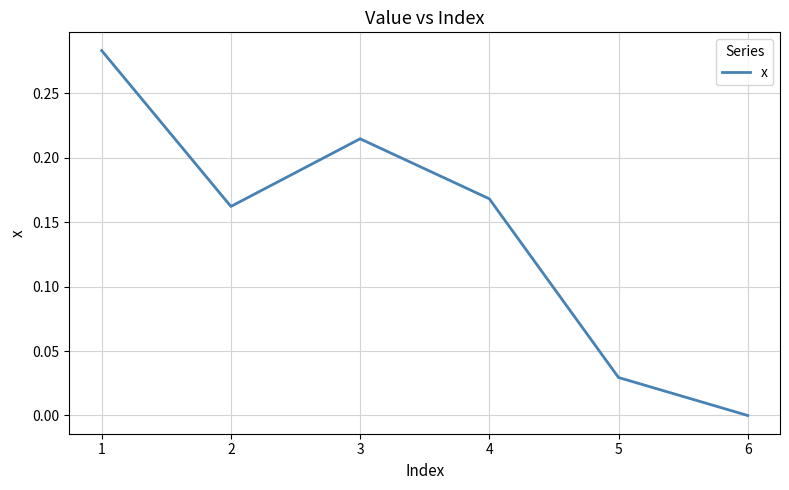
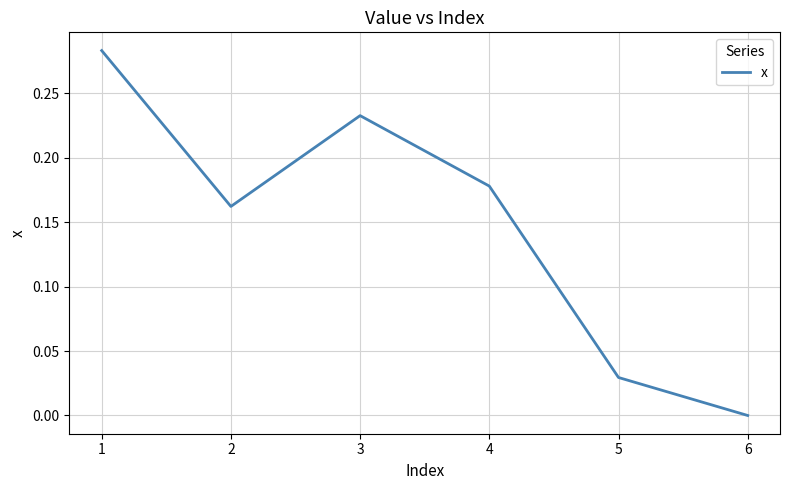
  {
    "1": 0.283,
    "2": 0.162,
-   "3": 0.215,
-   "4": 0.168,
+   "3": 0.233,
+   "4": 0.178,
    "5": 0.029,
    "6": 0.000
  }
